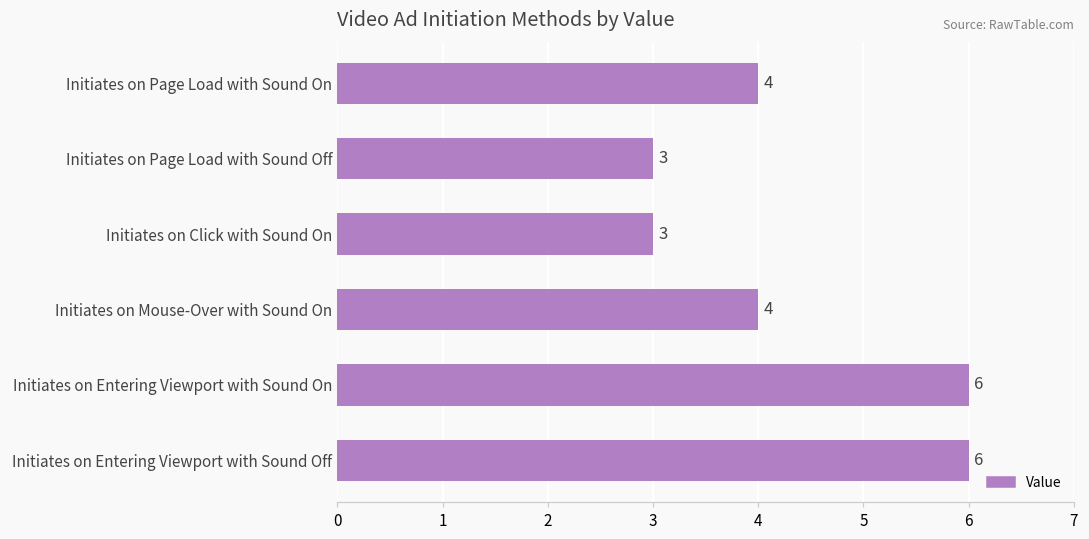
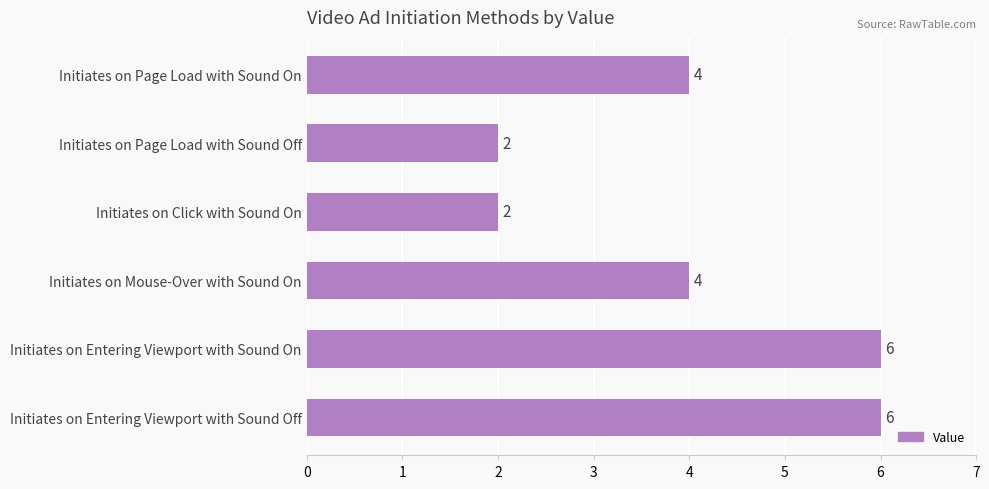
  {
    "Initiates on Page Load with Sound On": 4,
-   "Initiates on Page Load with Sound Off": 3,
-   "Initiates on Click with Sound On": 3,
+   "Initiates on Page Load with Sound Off": 2,
+   "Initiates on Click with Sound On": 2,
    "Initiates on Mouse-Over with Sound On": 4,
    "Initiates on Entering Viewport with Sound On": 6,
    "Initiates on Entering Viewport with Sound Off": 6
  }
